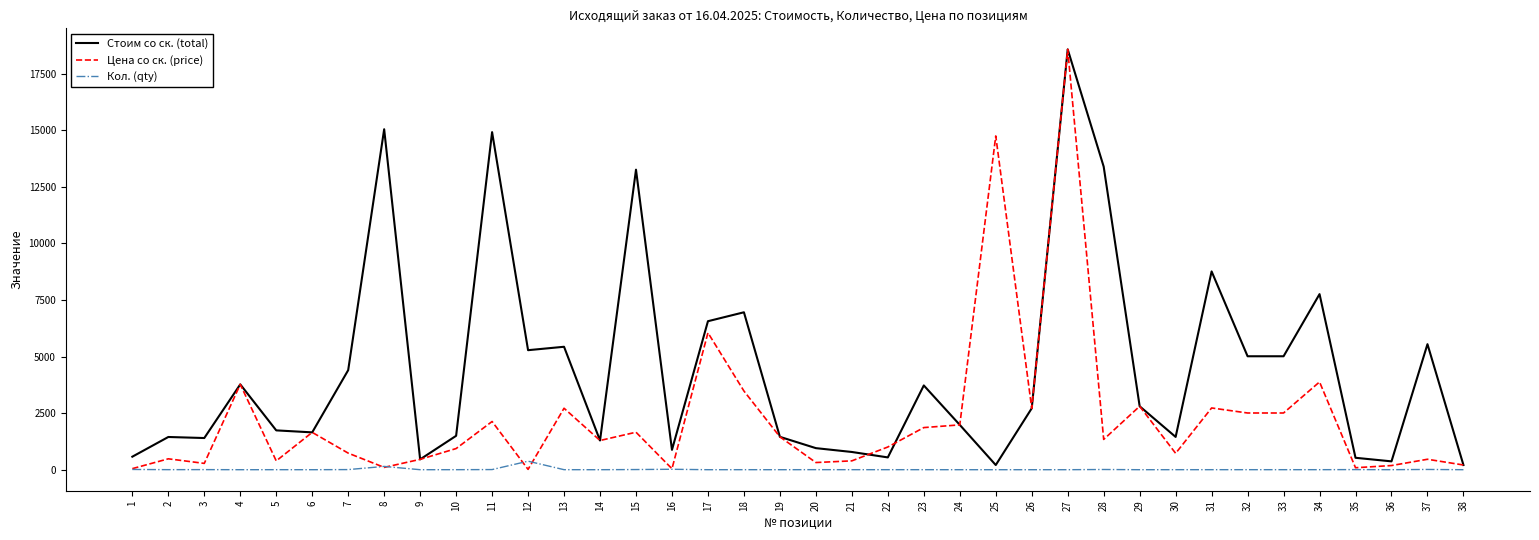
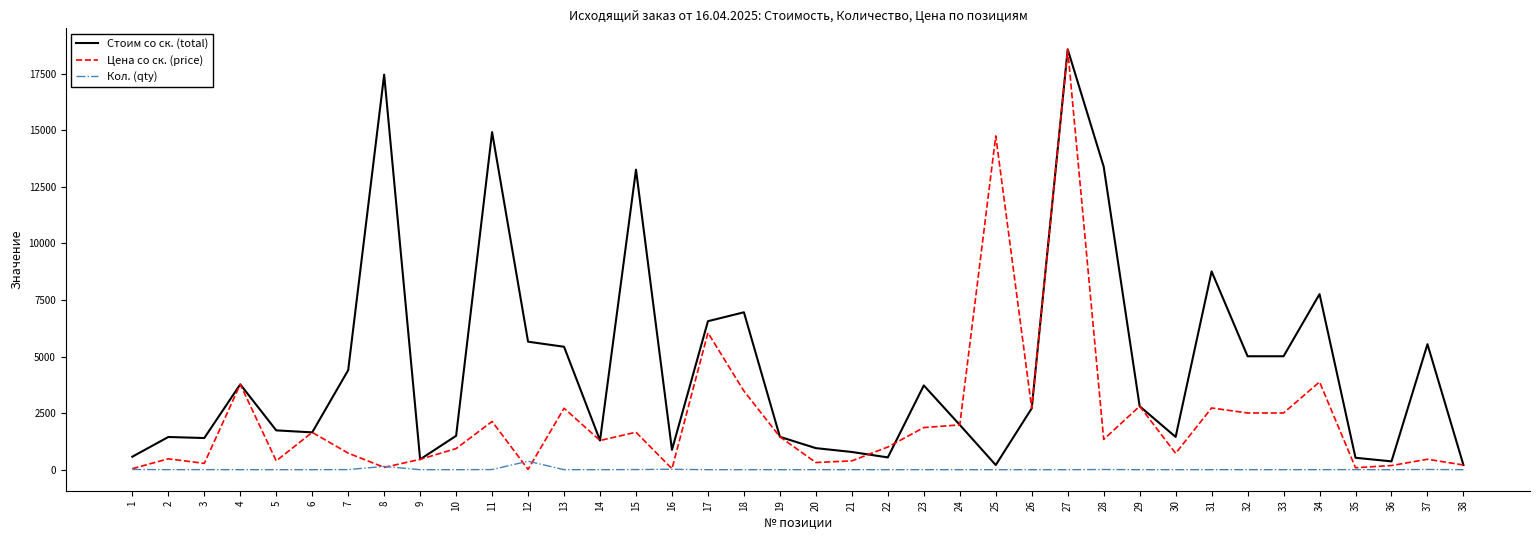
  {
    "Стоим со ск. (total)": {
      "1": 600,
      "2": 1400,
      "3": 1400,
      "5": 1700,
      "7": 4400,
-     "8": 15000,
+     "8": 17500,
      "10": 1500,
      "11": 14900,
-     "12": 5300,
+     "12": 5700,
      "13": 5400,
      "15": 13300,
      "16": 900,
      "17": 6600,
      "18": 7000,
      "20": 1000,
      "21": 800,
      "22": 500,
      "23": 3700,
      "25": 200,
      "28": 13400,
      "30": 1400,
      "31": 8800,
      "32": 5000,
      "33": 5000,
      "34": 7800,
      "35": 500,
      "36": 400,
      "37": 5500
    },
    "Цена со ск. (price)": {
      "2": 500,
      "3": 300,
      "5": 400,
      "7": 700,
      "10": 900,
      "11": 2100,
      "12": 0,
      "13": 2700,
      "15": 1700,
      "17": 6000,
      "18": 3500,
      "20": 300,
      "21": 400,
      "22": 1000,
      "23": 1900,
      "25": 14700,
      "28": 1300,
      "30": 700,
      "31": 2700,
      "32": 2500,
      "33": 2500,
      "34": 3900,
      "36": 200,
      "37": 500
    },
    "Кол. (qty)": {
      "2": 0,
      "3": 0,
      "4": 0,
      "5": 0,
      "6": 0,
      "7": 0,
      "9": 0,
      "10": 0,
      "11": 0,
      "12": 400,
      "13": 0,
      "14": 0,
      "15": 0,
      "17": 0,
      "18": 0,
      "19": 0,
      "20": 0,
      "21": 0,
      "22": 0,
      "23": 0,
      "24": 0,
      "25": 0,
      "26": 0,
      "27": 0,
      "28": 0,
      "29": 0,
      "30": 0,
      "31": 0,
      "32": 0,
      "33": 0,
      "34": 0,
      "36": 0,
      "37": 0,
      "38": 0
    }
  }
